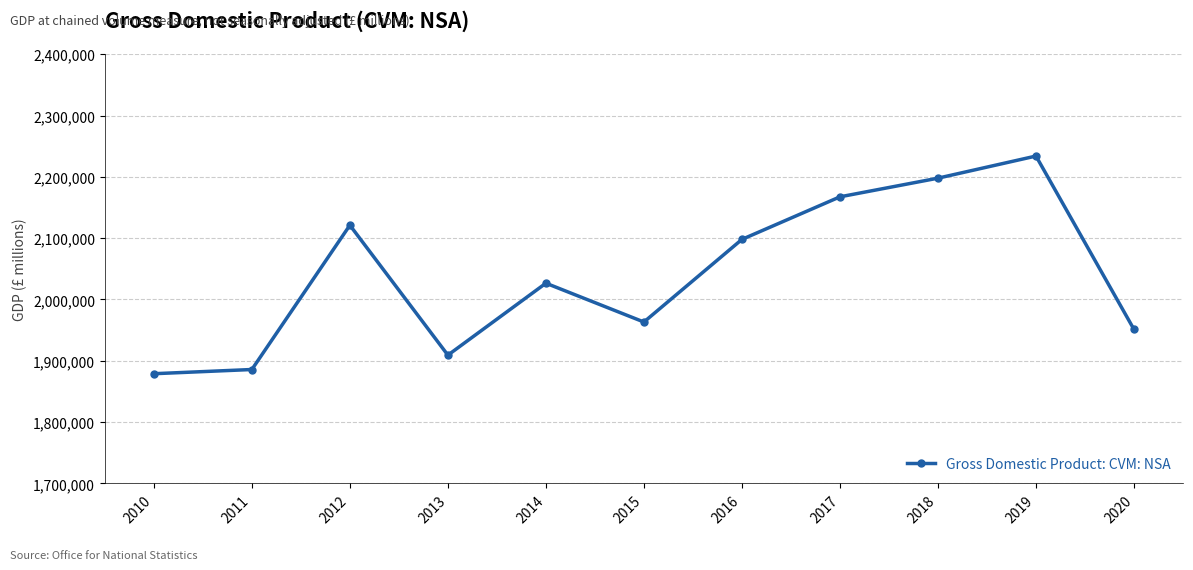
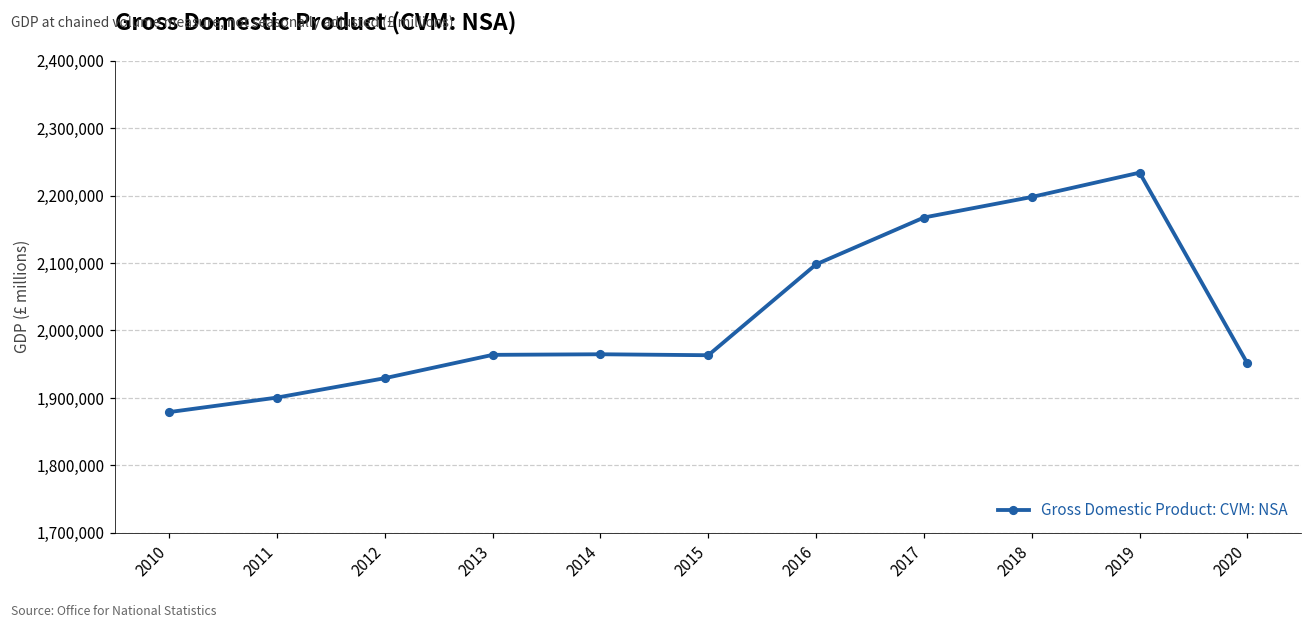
  {
    "2010": "1,880,000",
-   "2011": "1,890,000",
-   "2012": "2,120,000",
-   "2013": "1,910,000",
-   "2014": "2,030,000",
+   "2011": "1,900,000",
+   "2012": "1,930,000",
+   "2013": "1,960,000",
+   "2014": "1,960,000",
    "2015": "1,960,000",
    "2016": "2,100,000",
    "2017": "2,170,000",
    "2018": "2,200,000",
    "2019": "2,230,000",
    "2020": "1,950,000"
  }
